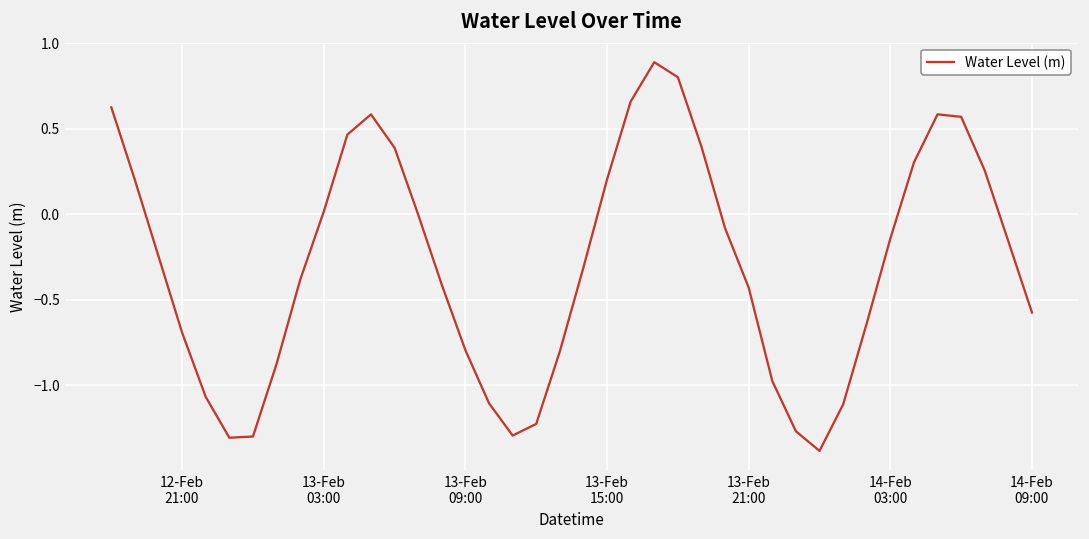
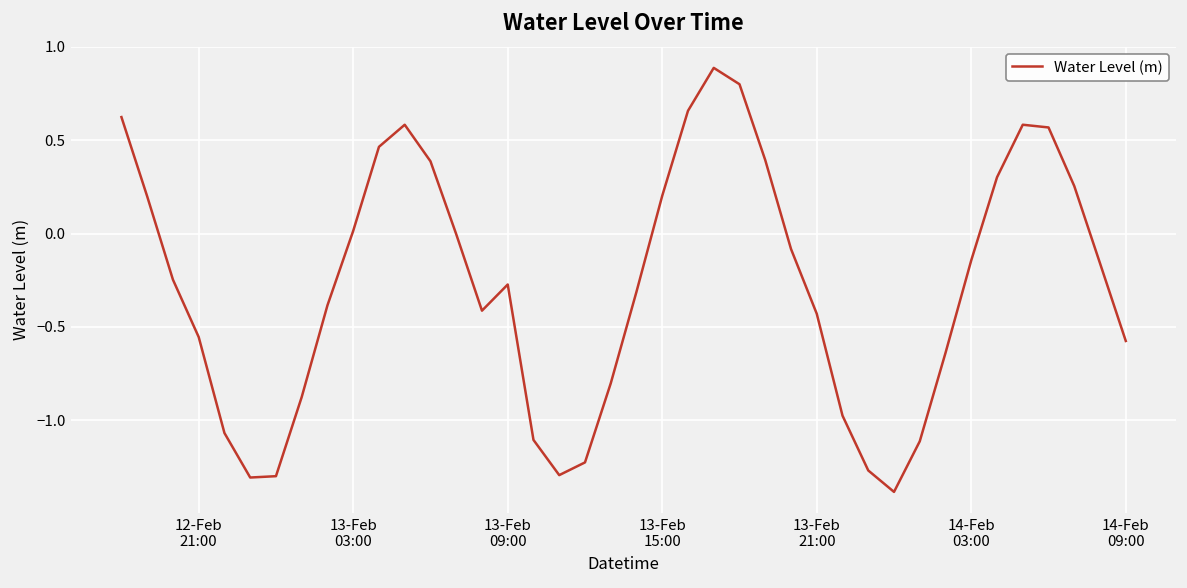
  {
-   "12-Feb 21:00": -0.69,
+   "12-Feb 21:00": -0.55,
    "13-Feb 03:00": 0.01,
-   "13-Feb 09:00": -0.80,
+   "13-Feb 09:00": -0.27,
    "13-Feb 15:00": 0.20,
    "13-Feb 21:00": -0.43,
    "14-Feb 03:00": -0.14,
    "14-Feb 09:00": -0.58
  }
